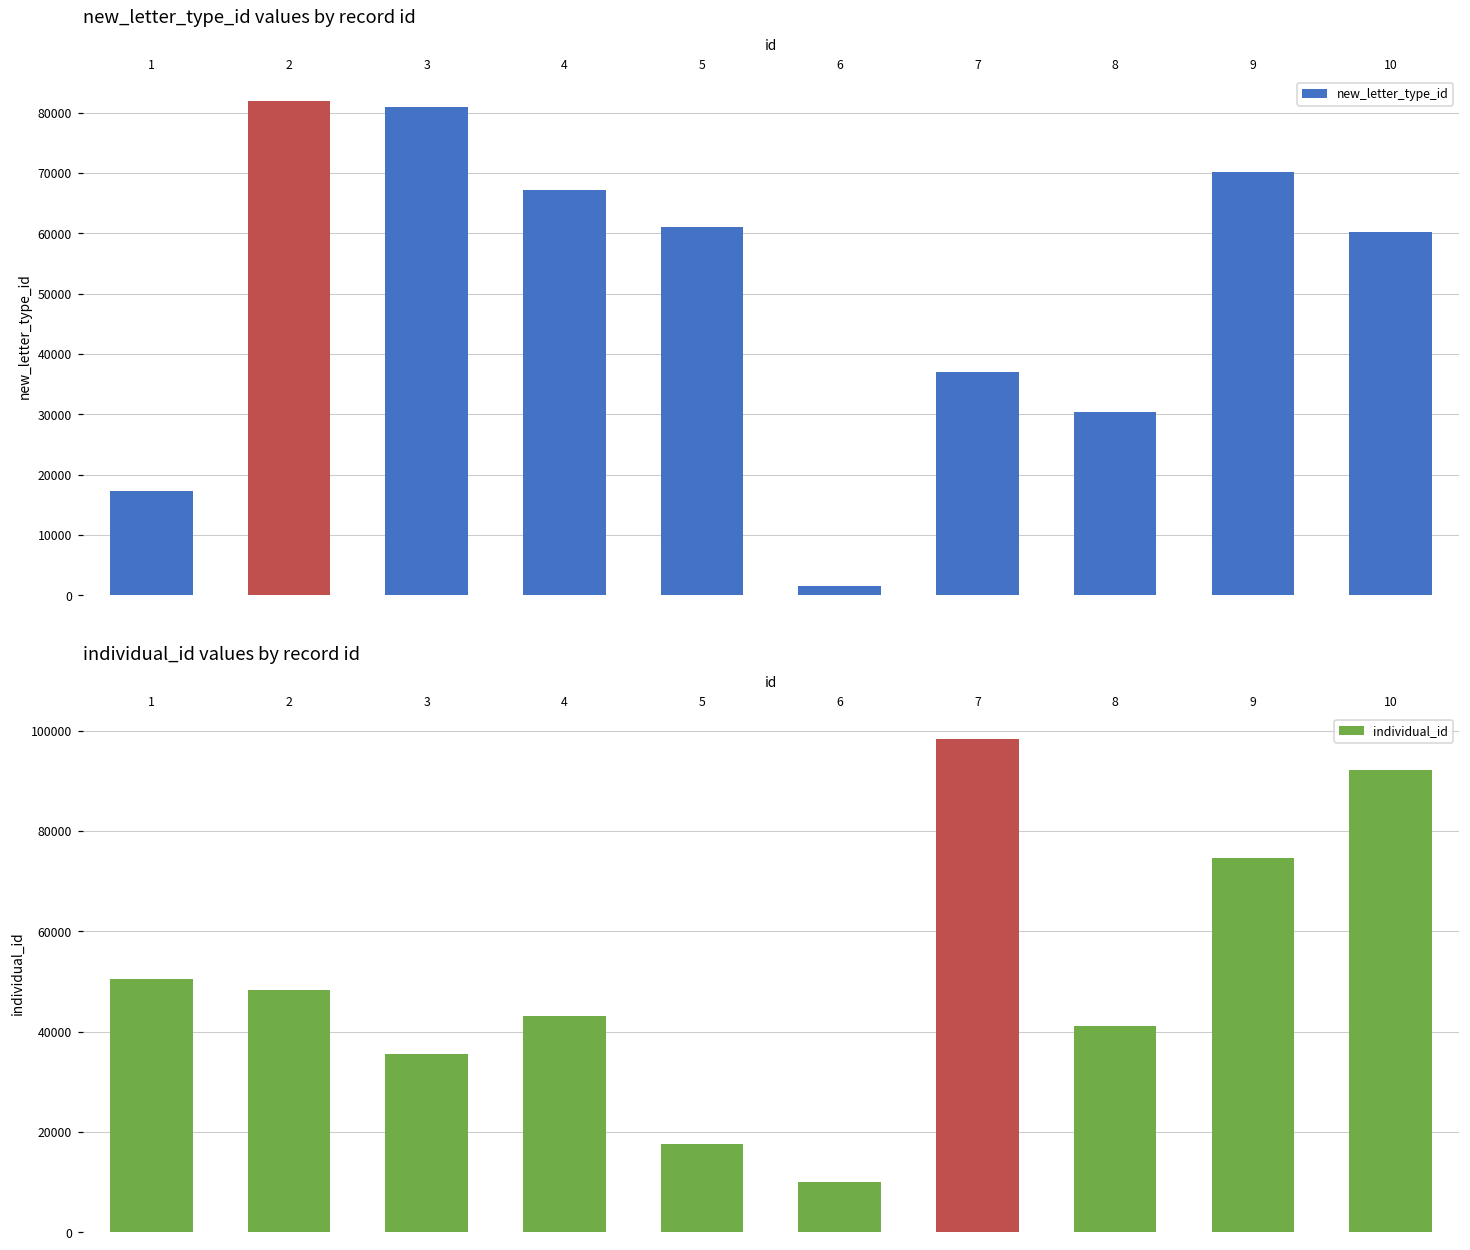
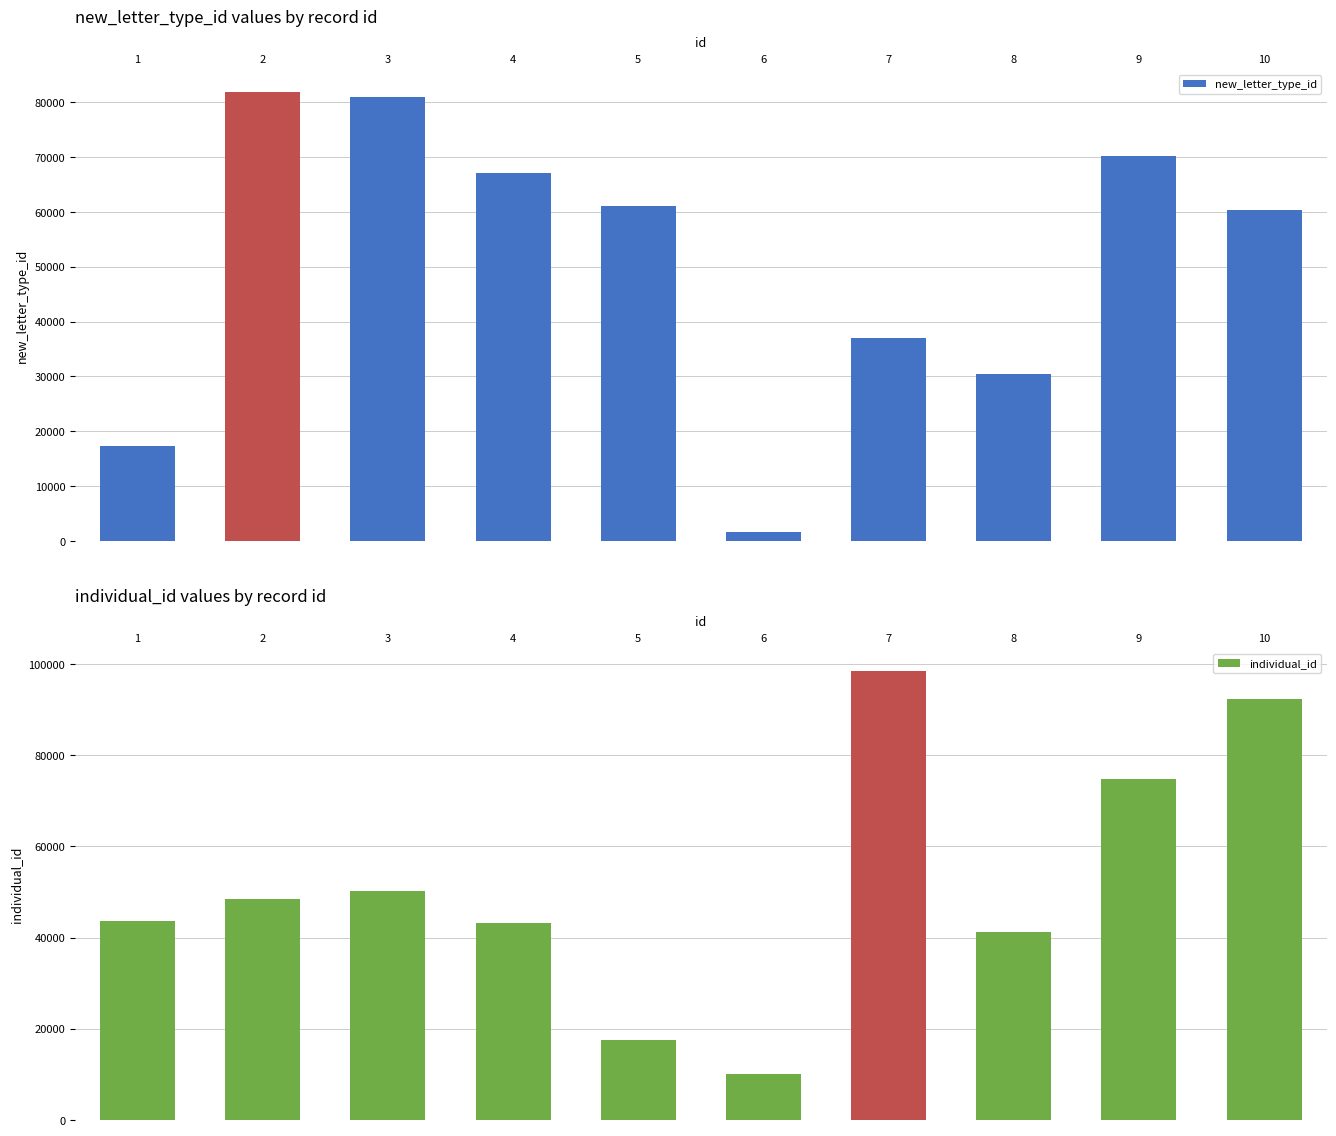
  {
    "new_letter_type_id values by record id": {
      "1": 17000,
      "2": 82000,
      "3": 81000,
      "4": 67000,
      "5": 61000,
      "6": 2000,
      "7": 37000,
      "8": 30000,
      "9": 70000,
      "10": 60000
    },
    "individual_id values by record id": {
-     "1": 51000,
+     "1": 44000,
      "2": 48000,
-     "3": 36000,
+     "3": 50000,
      "4": 43000,
      "5": 18000,
      "6": 10000,
      "7": 98000,
      "8": 41000,
      "9": 75000,
      "10": 92000
    }
  }
